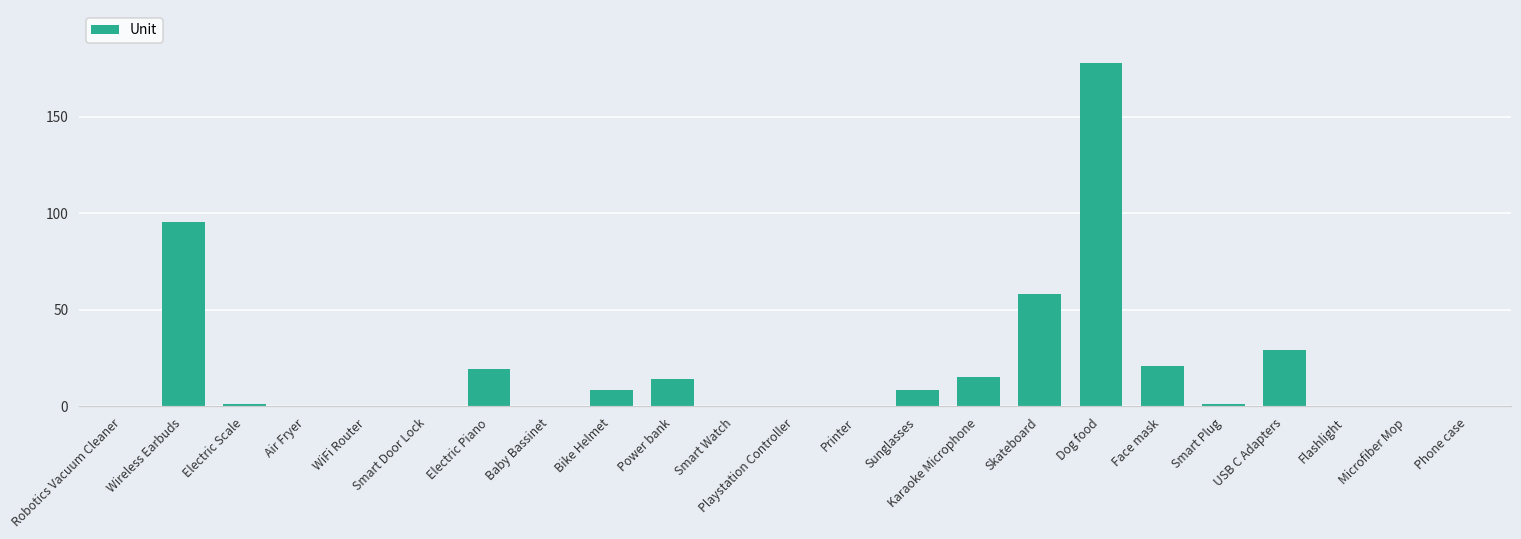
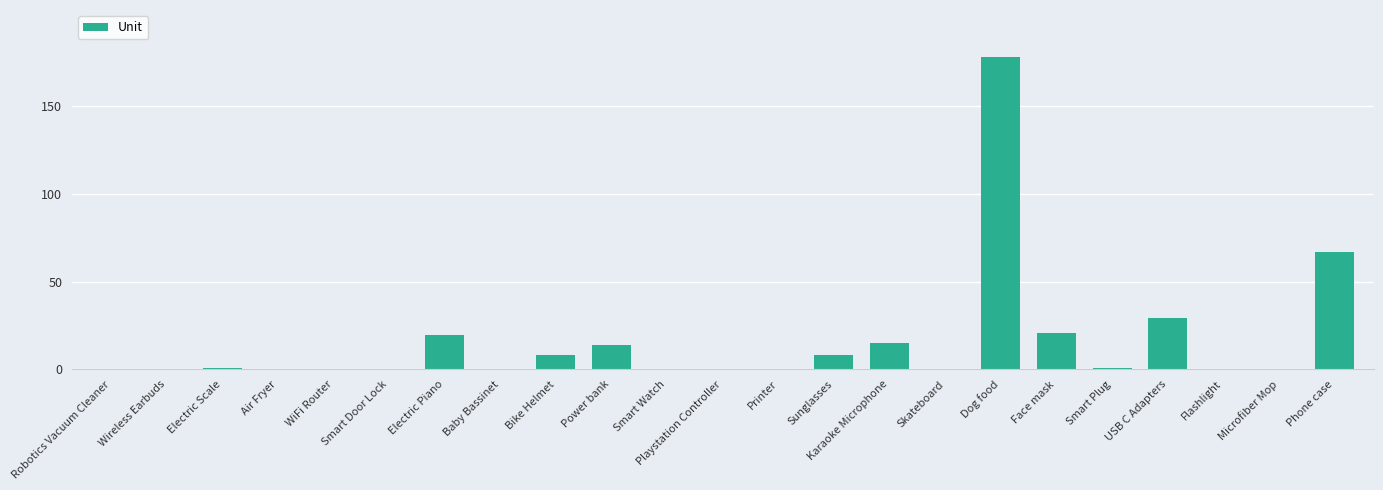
  {
    "Robotics Vacuum Cleaner": 0,
-   "Wireless Earbuds": 96,
+   "Wireless Earbuds": 0,
    "Air Fryer": 0,
    "WiFi Router": 0,
    "Smart Door Lock": 0,
    "Electric Piano": 20,
    "Baby Bassinet": 0,
    "Bike Helmet": 9,
    "Power bank": 14,
    "Smart Watch": 0,
    "Playstation Controller": 0,
    "Printer": 0,
    "Sunglasses": 9,
    "Karaoke Microphone": 15,
-   "Skateboard": 58,
+   "Skateboard": 0,
    "Dog food": 178,
    "Face mask": 21,
    "USB C Adapters": 29,
    "Flashlight": 0,
    "Microfiber Mop": 0,
-   "Phone case": 0
+   "Phone case": 67
  }
